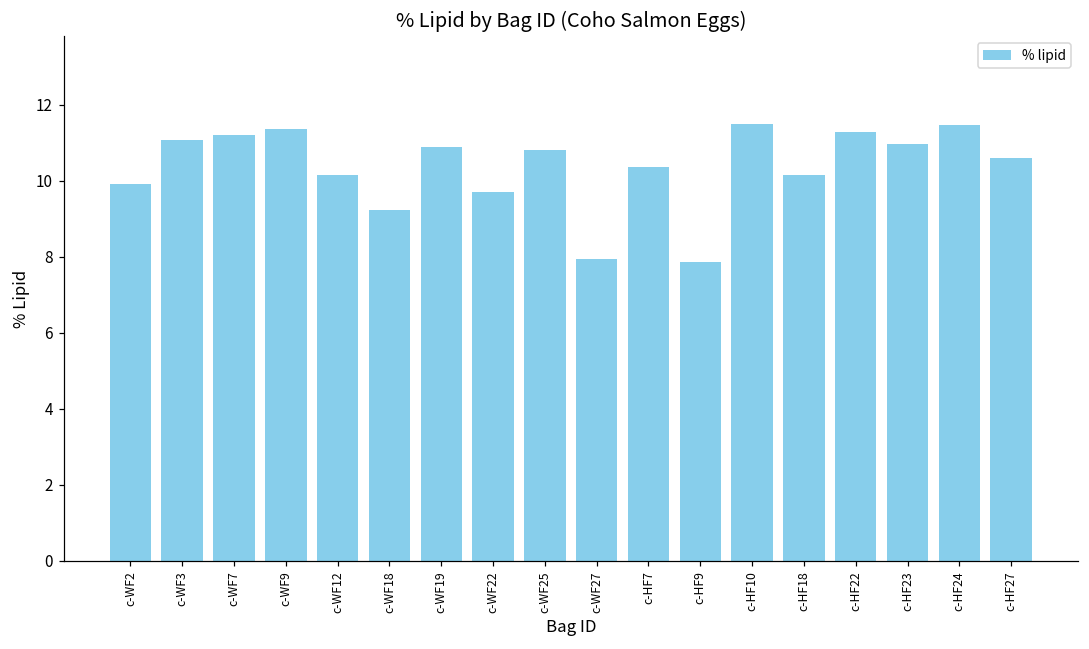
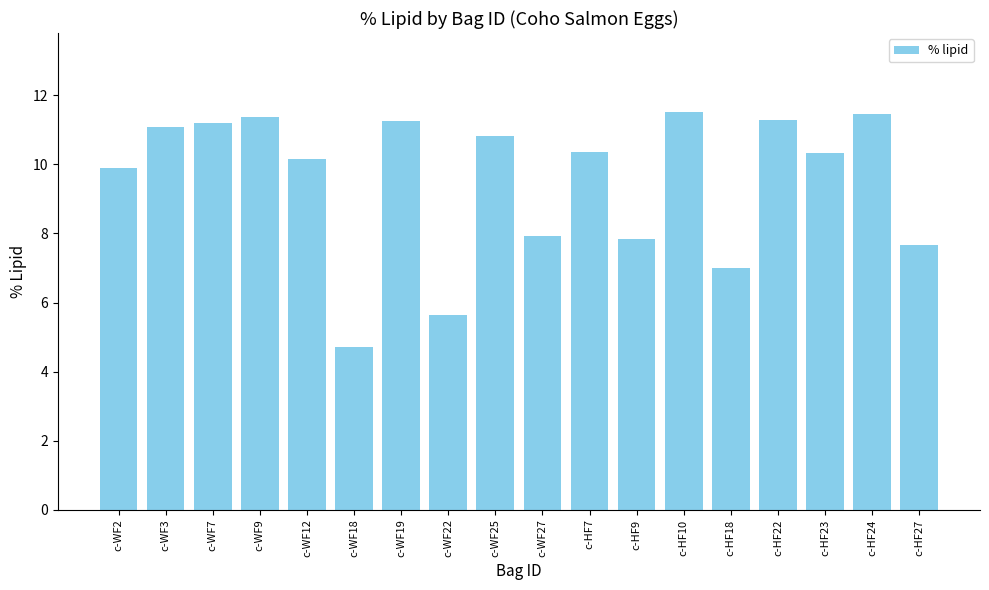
  {
    "c-WF2": 9.9,
    "c-WF3": 11.1,
    "c-WF7": 11.2,
    "c-WF9": 11.4,
    "c-WF12": 10.2,
-   "c-WF18": 9.2,
-   "c-WF19": 10.9,
-   "c-WF22": 9.7,
+   "c-WF18": 4.7,
+   "c-WF19": 11.3,
+   "c-WF22": 5.6,
    "c-WF25": 10.8,
    "c-WF27": 7.9,
    "c-HF7": 10.4,
    "c-HF9": 7.9,
    "c-HF10": 11.5,
-   "c-HF18": 10.1,
+   "c-HF18": 7.0,
    "c-HF22": 11.3,
-   "c-HF23": 11.0,
+   "c-HF23": 10.3,
    "c-HF24": 11.5,
-   "c-HF27": 10.6
+   "c-HF27": 7.7
  }
